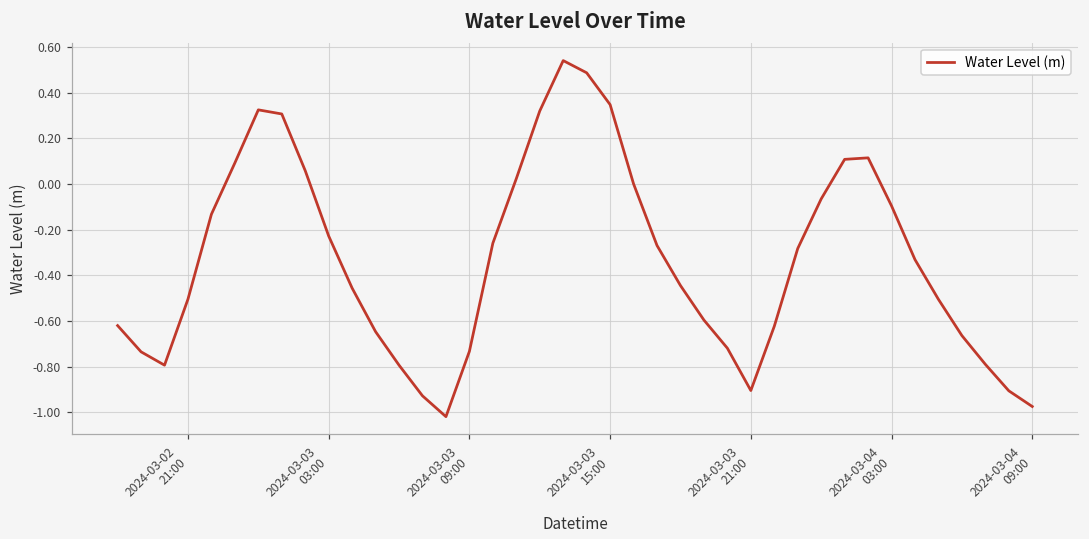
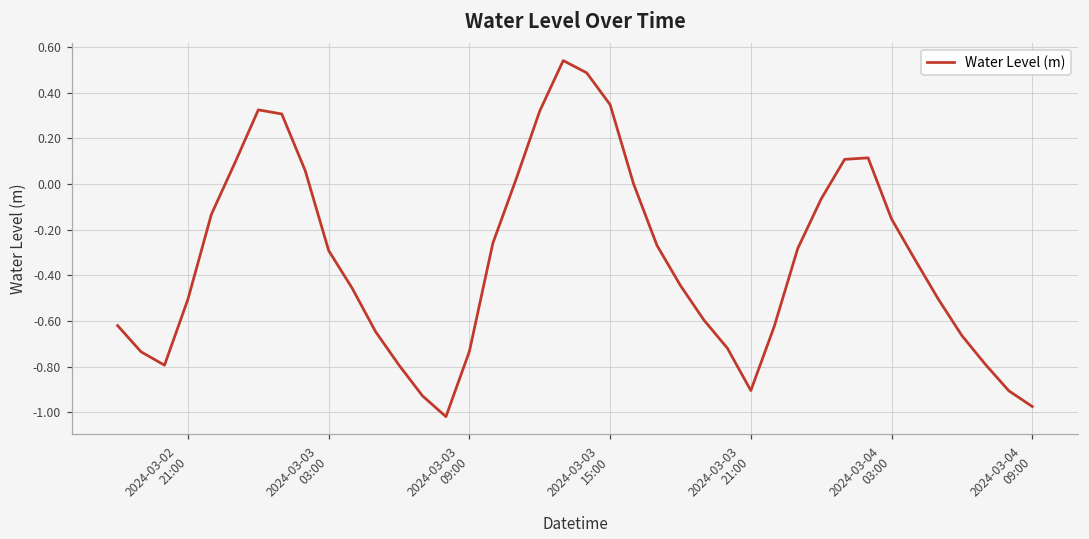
  {
    "2024-03-02 21:00": -0.50,
-   "2024-03-03 03:00": -0.23,
+   "2024-03-03 03:00": -0.29,
    "2024-03-03 09:00": -0.73,
    "2024-03-03 15:00": 0.35,
    "2024-03-03 21:00": -0.90,
-   "2024-03-04 03:00": -0.10,
+   "2024-03-04 03:00": -0.15,
    "2024-03-04 09:00": -0.97
  }
